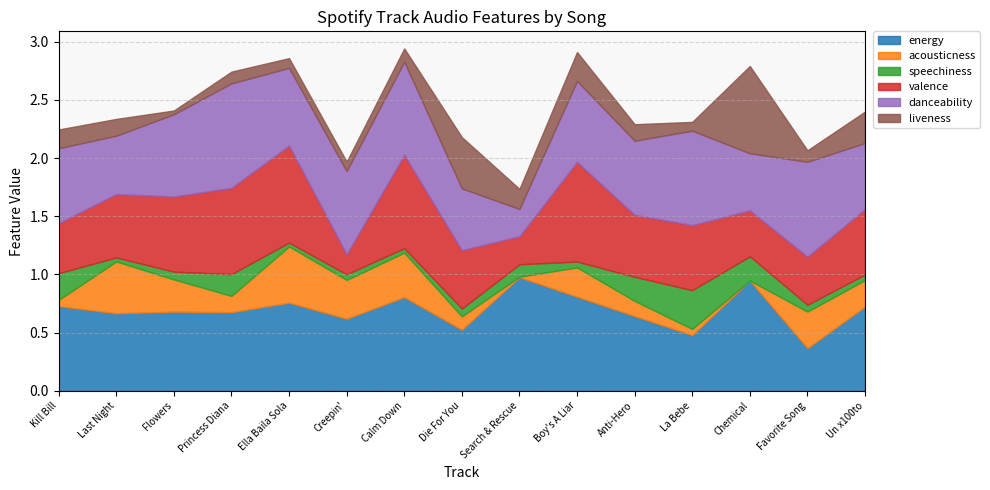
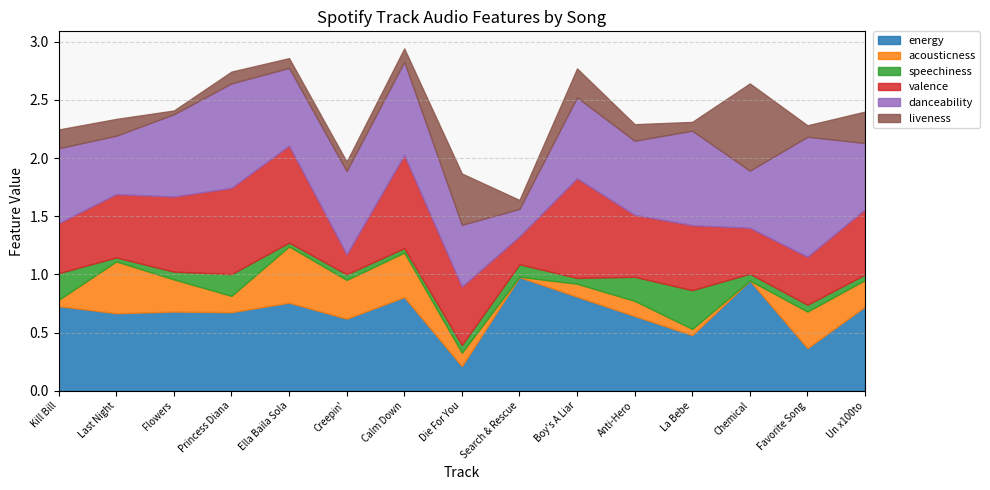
  {
    "energy": {
      "Kill Bill": 0.73,
      "Last Night": 0.67,
      "Flowers": 0.68,
      "Princess Diana": 0.68,
      "Ella Baila Sola": 0.76,
      "Creepin'": 0.62,
      "Calm Down": 0.81,
-     "Die For You": 0.53,
+     "Die For You": 0.21,
      "Boy's A Liar": 0.81,
      "Anti-Hero": 0.64,
      "La Bebe": 0.48,
      "Favorite Song": 0.37,
      "Un x100to": 0.72
    },
    "acousticness": {
      "Kill Bill": 0.05,
      "Last Night": 0.45,
      "Flowers": 0.28,
      "Princess Diana": 0.14,
      "Ella Baila Sola": 0.48,
      "Creepin'": 0.33,
      "Calm Down": 0.38,
      "Die For You": 0.12,
-     "Boy's A Liar": 0.25,
+     "Boy's A Liar": 0.11,
      "Anti-Hero": 0.13,
      "La Bebe": 0.05,
      "Favorite Song": 0.31,
      "Un x100to": 0.23
    },
    "speechiness": {
      "Kill Bill": 0.23,
      "Last Night": 0.03,
      "Flowers": 0.07,
      "Princess Diana": 0.19,
      "Ella Baila Sola": 0.03,
      "Creepin'": 0.05,
      "Calm Down": 0.04,
      "Die For You": 0.07,
      "Search & Rescue": 0.11,
      "Boy's A Liar": 0.05,
      "Anti-Hero": 0.21,
      "La Bebe": 0.33,
-     "Chemical": 0.21,
+     "Chemical": 0.06,
      "Favorite Song": 0.06,
      "Un x100to": 0.05
    },
    "valence": {
      "Kill Bill": 0.43,
      "Last Night": 0.55,
      "Flowers": 0.65,
      "Princess Diana": 0.74,
      "Ella Baila Sola": 0.83,
      "Creepin'": 0.17,
      "Calm Down": 0.80,
      "Die For You": 0.50,
      "Search & Rescue": 0.24,
      "Boy's A Liar": 0.86,
      "Anti-Hero": 0.53,
      "La Bebe": 0.56,
      "Chemical": 0.40,
      "Favorite Song": 0.41,
      "Un x100to": 0.56
    },
    "danceability": {
      "Kill Bill": 0.64,
      "Last Night": 0.50,
      "Flowers": 0.71,
      "Princess Diana": 0.90,
      "Ella Baila Sola": 0.67,
      "Creepin'": 0.71,
      "Calm Down": 0.80,
      "Die For You": 0.53,
      "Search & Rescue": 0.23,
      "Boy's A Liar": 0.70,
      "Anti-Hero": 0.64,
      "La Bebe": 0.81,
      "Chemical": 0.49,
-     "Favorite Song": 0.82,
+     "Favorite Song": 1.03,
      "Un x100to": 0.57
    },
    "liveness": {
      "Kill Bill": 0.16,
      "Last Night": 0.14,
      "Flowers": 0.03,
      "Princess Diana": 0.10,
      "Ella Baila Sola": 0.08,
      "Creepin'": 0.08,
      "Calm Down": 0.11,
      "Die For You": 0.44,
-     "Search & Rescue": 0.17,
+     "Search & Rescue": 0.08,
      "Boy's A Liar": 0.25,
      "Anti-Hero": 0.14,
      "La Bebe": 0.08,
      "Chemical": 0.75,
      "Favorite Song": 0.10,
      "Un x100to": 0.27
    }
  }
